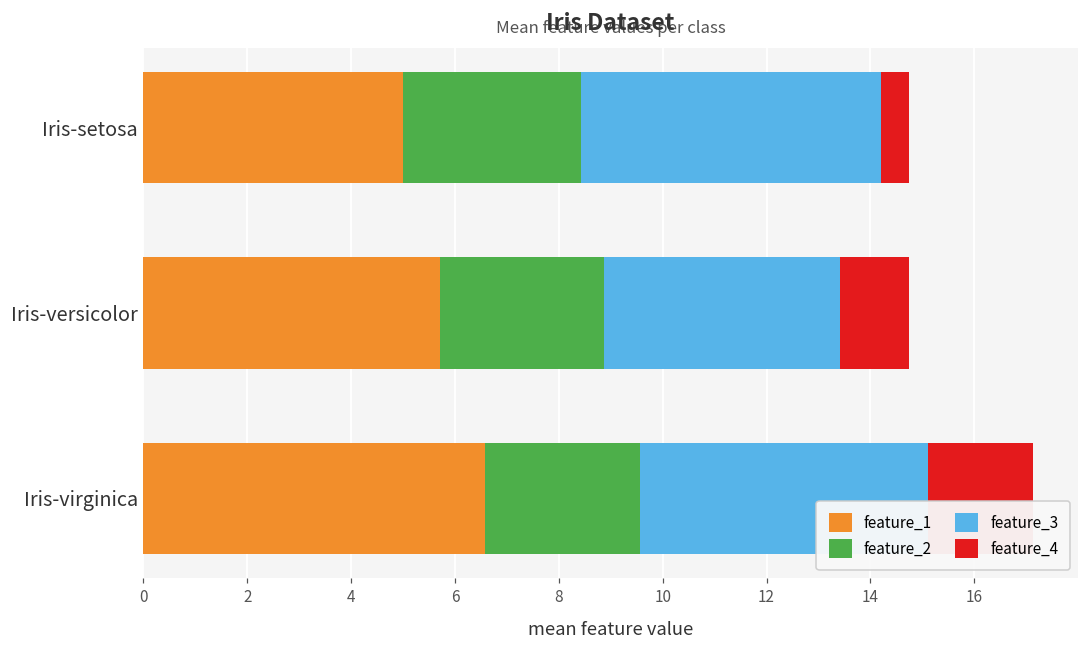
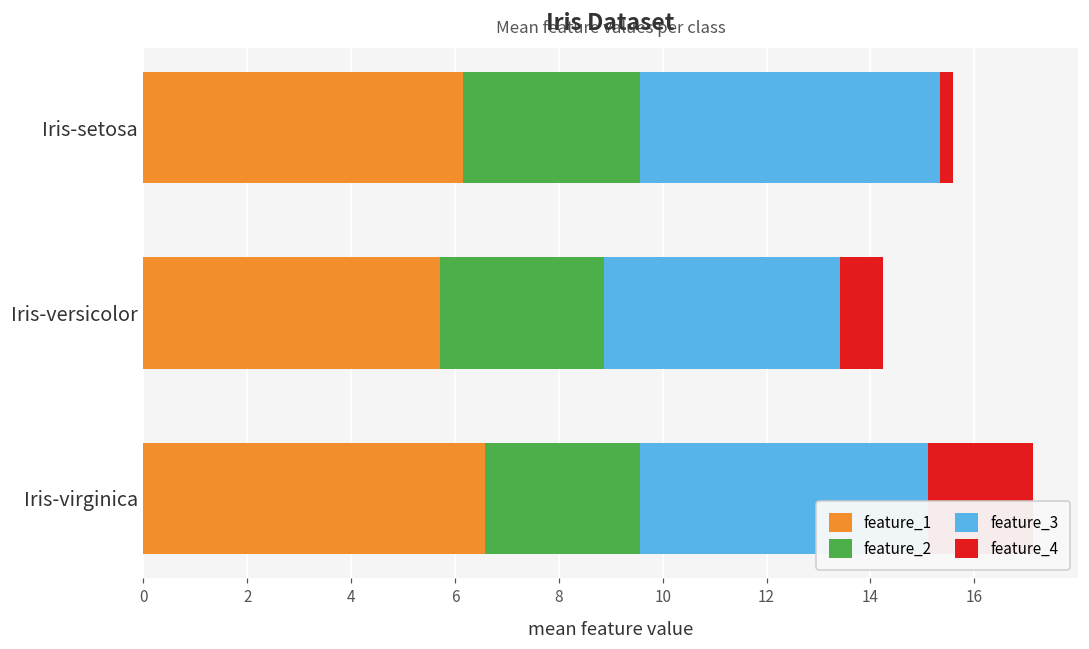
  {
    "feature_1": {
-     "Iris-setosa": 5.0,
+     "Iris-setosa": 6.2,
      "Iris-versicolor": 5.7,
      "Iris-virginica": 6.6
    },
    "feature_2": {
      "Iris-setosa": 3.4,
      "Iris-versicolor": 3.2,
      "Iris-virginica": 3.0
    },
    "feature_3": {
      "Iris-setosa": 5.8,
      "Iris-versicolor": 4.5,
      "Iris-virginica": 5.6
    },
    "feature_4": {
-     "Iris-setosa": 0.5,
-     "Iris-versicolor": 1.3,
+     "Iris-setosa": 0.2,
+     "Iris-versicolor": 0.8,
      "Iris-virginica": 2.0
    }
  }
